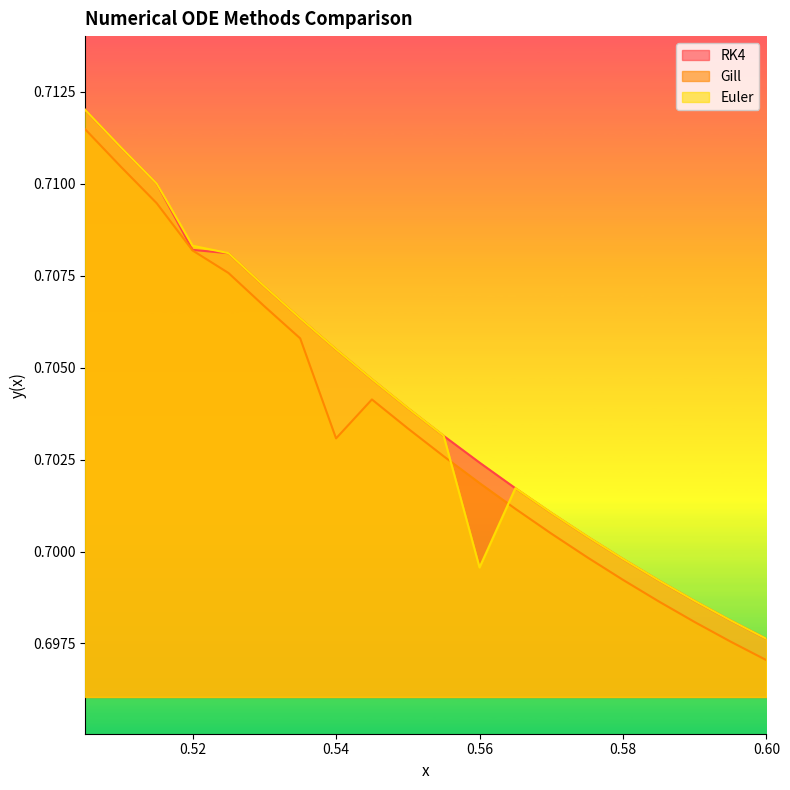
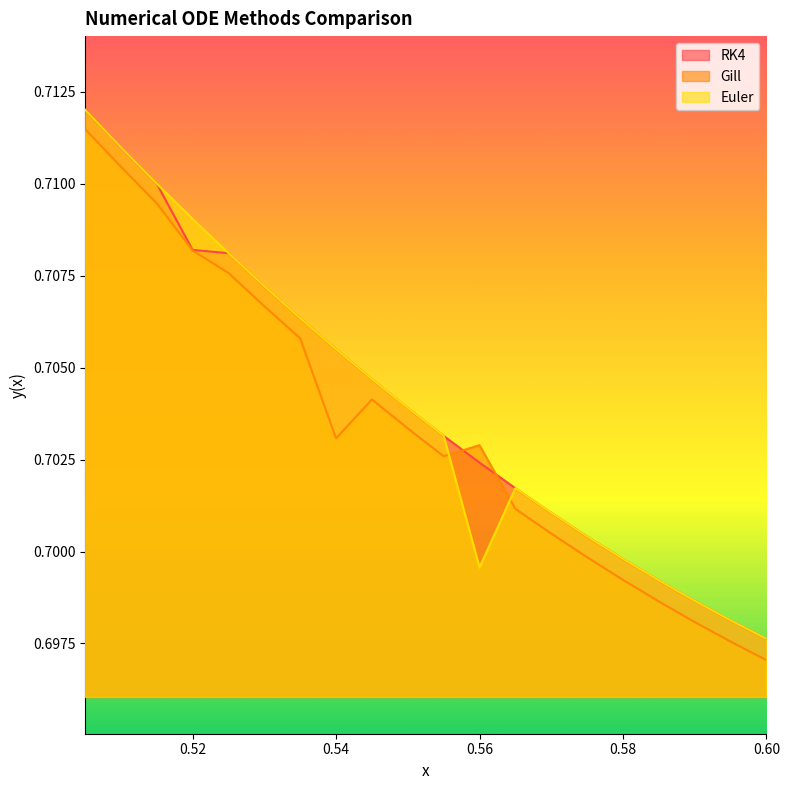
  {
    "RK4": {
      "0.56": 0.7024
    },
    "Gill": {
      "0.54": 0.7031,
-     "0.56": 0.7019,
+     "0.56": 0.7029,
      "0.58": 0.6992,
      "0.60": 0.6970
    },
    "Euler": {
-     "0.52": 0.7083,
+     "0.52": 0.7090,
      "0.56": 0.6996
    }
  }
